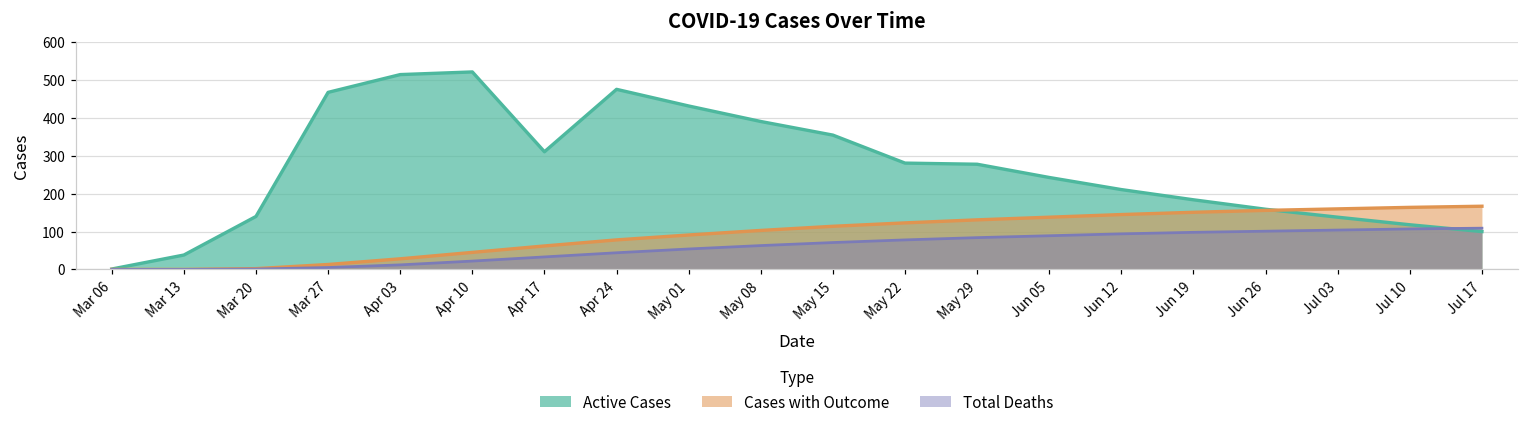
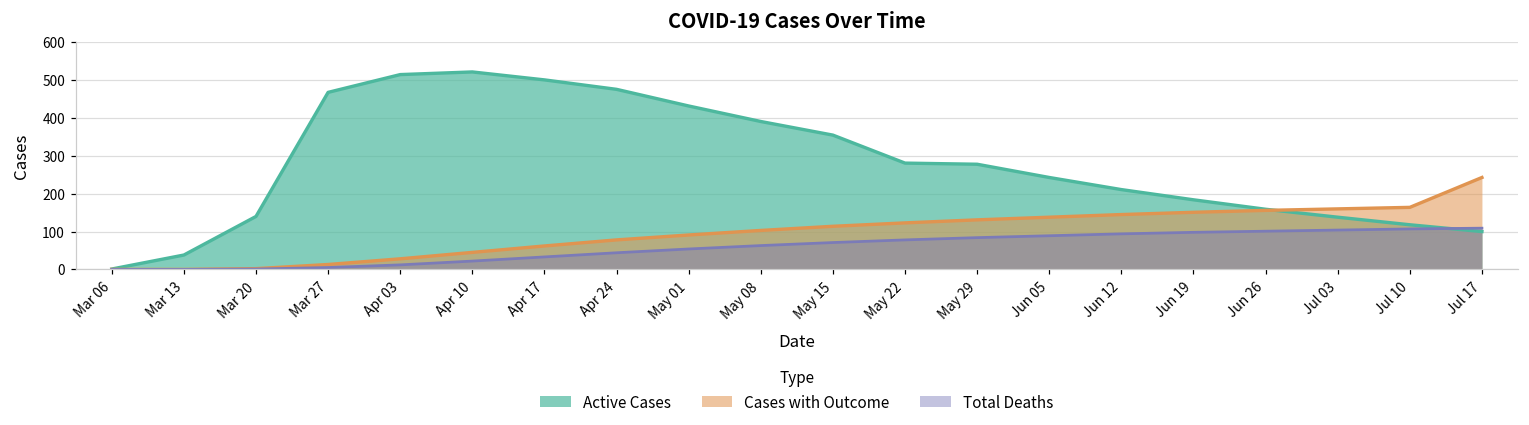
  {
    "Active Cases": {
      "Mar 13": 40,
      "Mar 20": 140,
      "Mar 27": 470,
      "Apr 03": 520,
      "Apr 10": 520,
-     "Apr 17": 310,
+     "Apr 17": 500,
      "Apr 24": 480,
      "May 01": 430,
      "May 08": 390,
      "May 15": 360,
      "May 22": 280,
      "May 29": 280,
      "Jun 05": 240,
      "Jun 12": 210,
      "Jun 19": 180,
      "Jul 03": 140,
      "Jul 10": 120,
      "Jul 17": 100
    },
    "Cases with Outcome": {
      "Mar 27": 10,
      "Apr 03": 30,
      "Apr 10": 50,
      "Apr 17": 60,
      "Apr 24": 80,
      "May 01": 90,
      "May 08": 100,
      "May 15": 110,
      "May 22": 120,
      "May 29": 130,
      "Jun 05": 140,
      "Jun 12": 150,
      "Jun 19": 150,
      "Jul 03": 160,
      "Jul 10": 160,
-     "Jul 17": 170
+     "Jul 17": 240
    },
    "Total Deaths": {
      "Mar 27": 10,
      "Apr 03": 10,
      "Apr 10": 20,
      "Apr 17": 30,
      "Apr 24": 40,
      "May 01": 50,
      "May 08": 60,
      "May 15": 70,
      "May 22": 80,
      "May 29": 80,
      "Jun 05": 90,
      "Jun 12": 90,
      "Jun 19": 100,
      "Jun 26": 100,
      "Jul 03": 100,
      "Jul 10": 110,
      "Jul 17": 110
    }
  }
